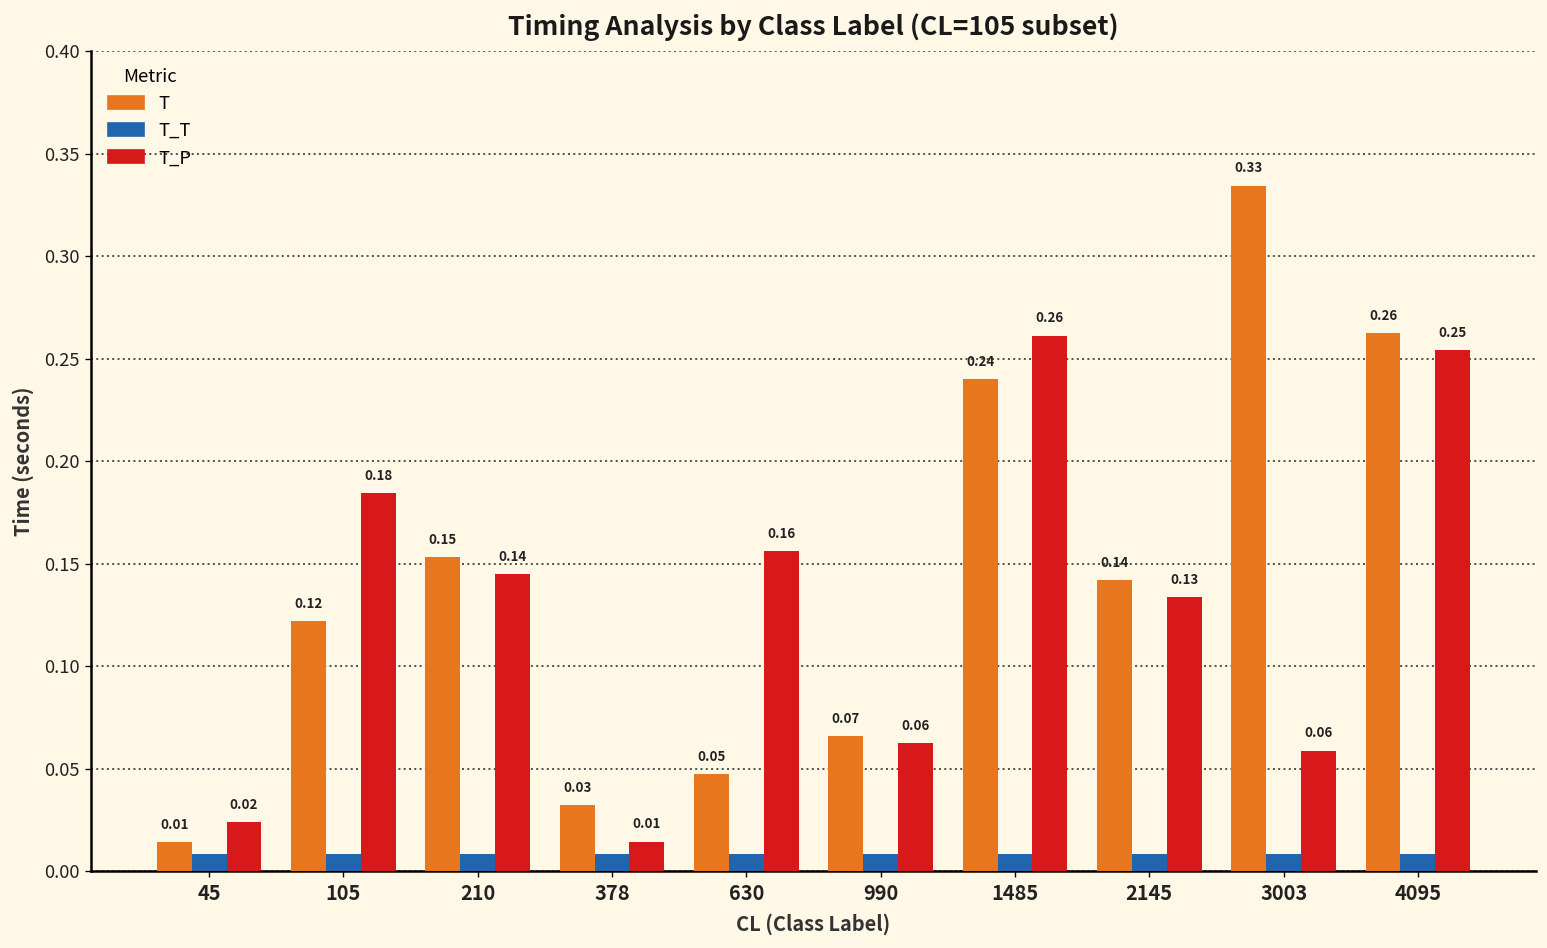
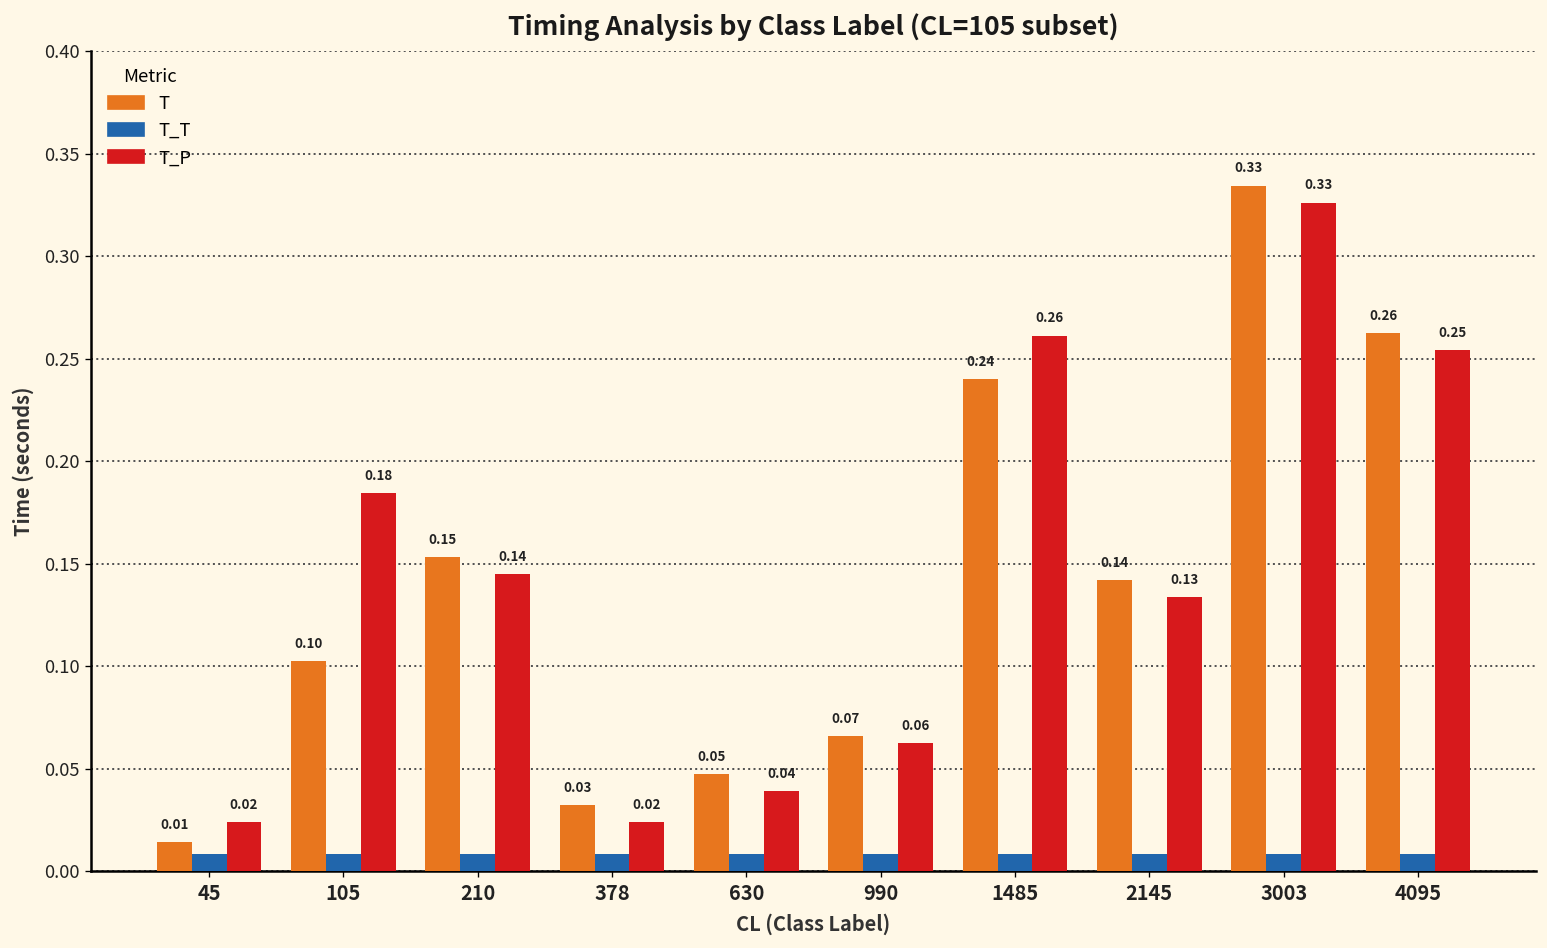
  {
    "T": {
      "45": 0.01,
-     "105": 0.12,
+     "105": 0.10,
      "210": 0.15,
      "378": 0.03,
      "630": 0.05,
      "990": 0.07,
      "1485": 0.24,
      "2145": 0.14,
      "3003": 0.33,
      "4095": 0.26
    },
    "T_T": {
      "105": 0.008,
      "210": 0.008,
      "630": 0.008,
      "990": 0.008,
      "1485": 0.008,
      "2145": 0.008,
      "3003": 0.008,
      "4095": 0.008
    },
    "T_P": {
      "45": 0.02,
      "105": 0.18,
      "210": 0.14,
-     "378": 0.01,
-     "630": 0.16,
+     "378": 0.02,
+     "630": 0.04,
      "990": 0.06,
      "1485": 0.26,
      "2145": 0.13,
-     "3003": 0.06,
+     "3003": 0.33,
      "4095": 0.25
    }
  }
